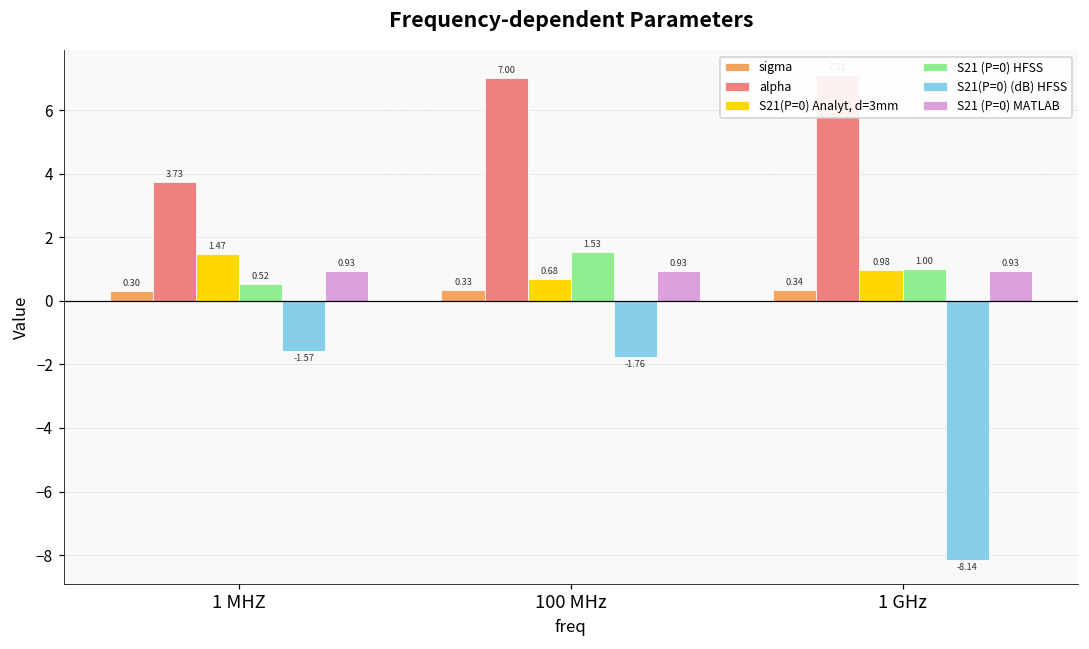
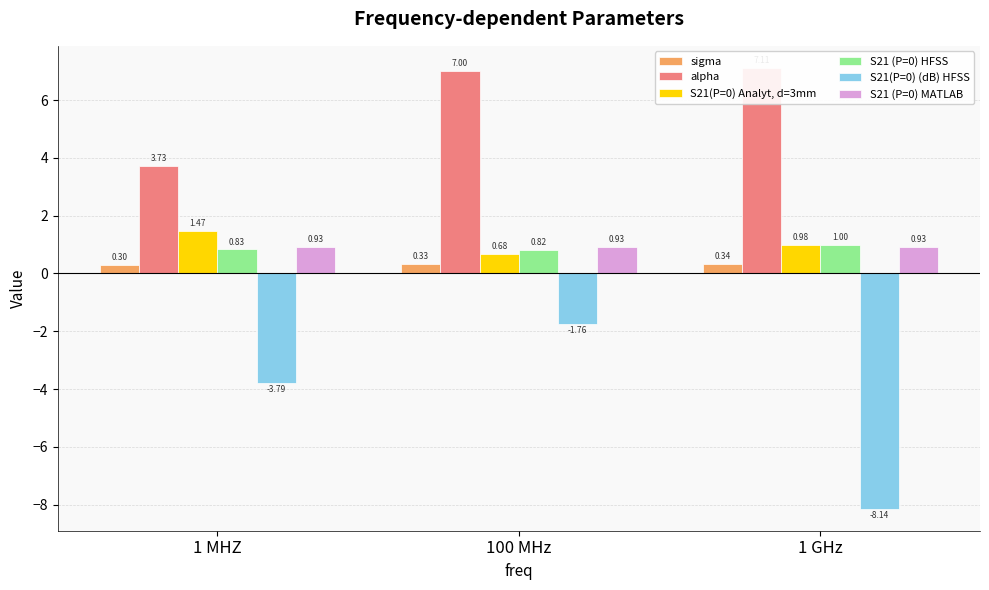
  {
    "S21(P=0) Analyt, d=3mm": {
      "1 MHZ": 1.47,
      "100 MHz": 0.68,
      "1 GHz": 0.98
    },
    "S21 (P=0) HFSS": {
-     "1 MHZ": 0.52,
-     "100 MHz": 1.53,
+     "1 MHZ": 0.83,
+     "100 MHz": 0.82,
      "1 GHz": 1.00
    },
    "S21(P=0) (dB) HFSS": {
-     "1 MHZ": -1.57,
+     "1 MHZ": -3.79,
      "100 MHz": -1.76,
      "1 GHz": -8.14
    },
    "S21 (P=0) MATLAB": {
      "1 MHZ": 0.93,
      "100 MHz": 0.93,
      "1 GHz": 0.93
    }
  }
